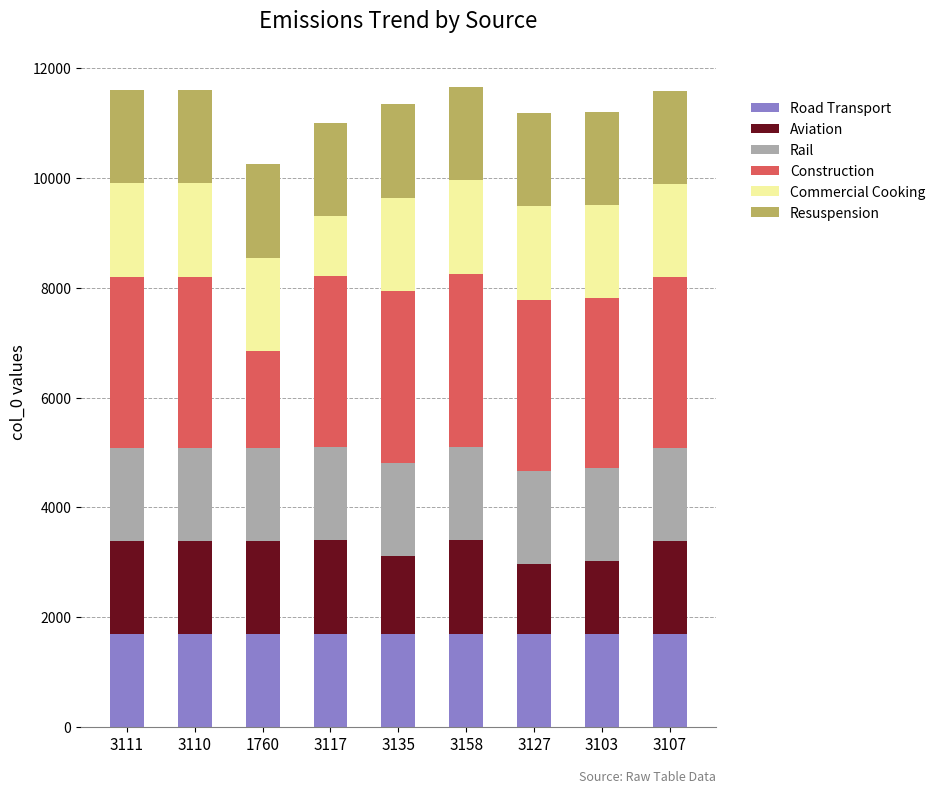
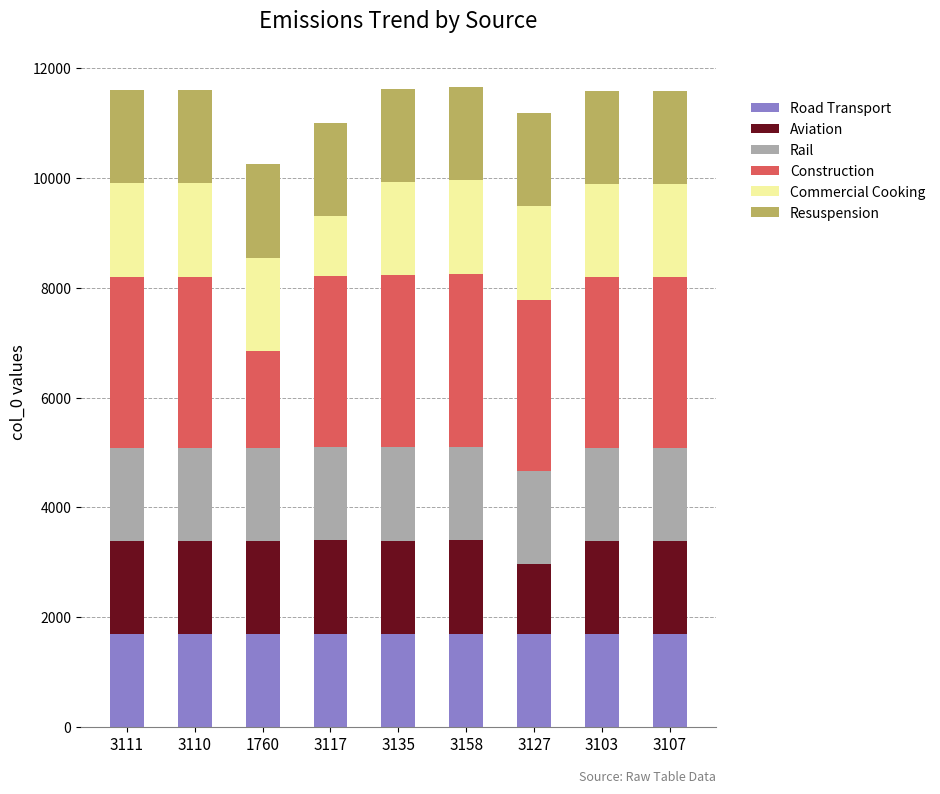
  {
    "Road Transport": {
      "3111": 1700,
      "3110": 1700,
      "1760": 1700,
      "3117": 1700,
      "3135": 1700,
      "3158": 1700,
      "3127": 1700,
      "3103": 1700,
      "3107": 1700
    },
    "Aviation": {
      "3111": 1700,
      "3110": 1700,
      "1760": 1700,
      "3117": 1700,
-     "3135": 1400,
+     "3135": 1700,
      "3158": 1700,
      "3127": 1300,
-     "3103": 1300,
+     "3103": 1700,
      "3107": 1700
    },
    "Rail": {
      "3111": 1700,
      "3110": 1700,
      "1760": 1700,
      "3117": 1700,
      "3135": 1700,
      "3158": 1700,
      "3127": 1700,
      "3103": 1700,
      "3107": 1700
    },
    "Construction": {
      "3111": 3100,
      "3110": 3100,
      "1760": 1800,
      "3117": 3100,
      "3135": 3100,
      "3158": 3200,
      "3127": 3100,
      "3103": 3100,
      "3107": 3100
    },
    "Commercial Cooking": {
      "3111": 1700,
      "3110": 1700,
      "1760": 1700,
      "3117": 1100,
      "3135": 1700,
      "3158": 1700,
      "3127": 1700,
      "3103": 1700,
      "3107": 1700
    },
    "Resuspension": {
      "3111": 1700,
      "3110": 1700,
      "1760": 1700,
      "3117": 1700,
      "3135": 1700,
      "3158": 1700,
      "3127": 1700,
      "3103": 1700,
      "3107": 1700
    }
  }
